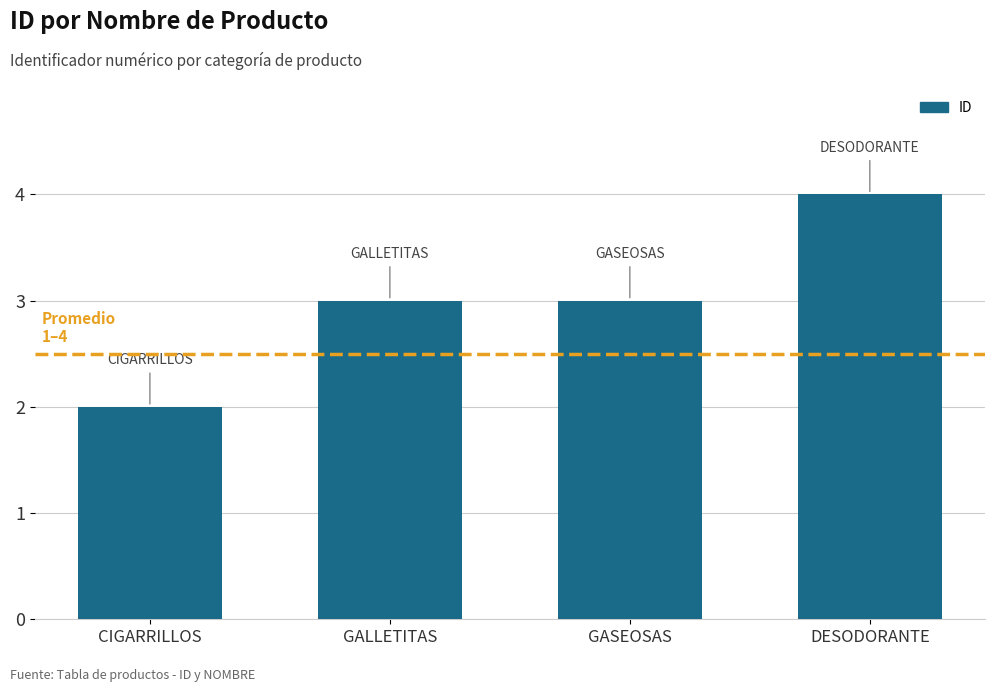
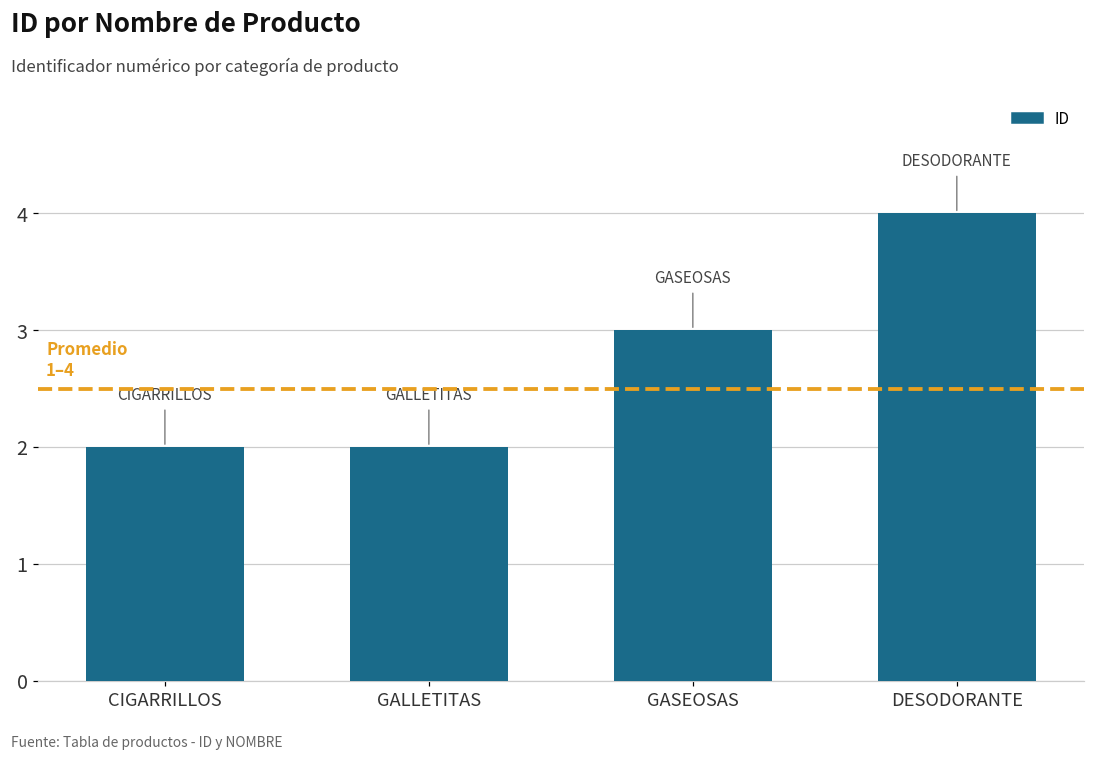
  {
    "CIGARRILLOS": 2,
-   "GALLETITAS": 3,
+   "GALLETITAS": 2,
    "GASEOSAS": 3,
    "DESODORANTE": 4
  }
